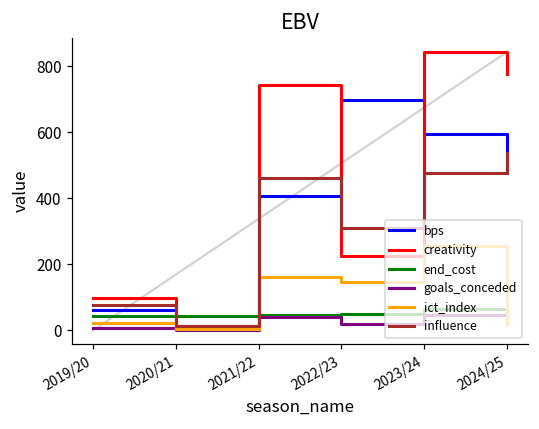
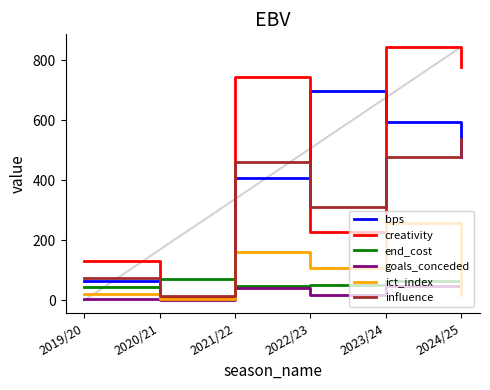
  {
    "bps": {
      "2019/20": 60,
      "2021/22": 410,
      "2022/23": 700,
      "2023/24": 590,
      "2024/25": 480
    },
    "creativity": {
-     "2019/20": 100,
+     "2019/20": 130,
      "2021/22": 740,
      "2022/23": 230,
      "2023/24": 840,
      "2024/25": 780
    },
    "end_cost": {
      "2019/20": 50,
-     "2020/21": 40,
+     "2020/21": 70,
      "2022/23": 50
    },
    "goals_conceded": {
      "2022/23": 20
    },
    "ict_index": {
      "2019/20": 20,
      "2021/22": 160,
-     "2022/23": 150
+     "2022/23": 110
    },
    "influence": {
      "2019/20": 80,
      "2021/22": 460,
      "2022/23": 310,
      "2023/24": 480,
      "2024/25": 540
    }
  }
